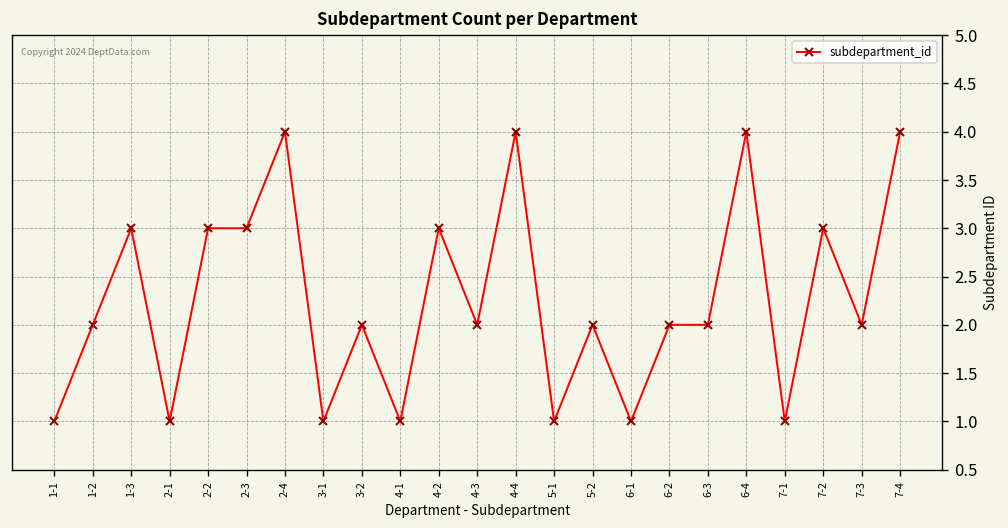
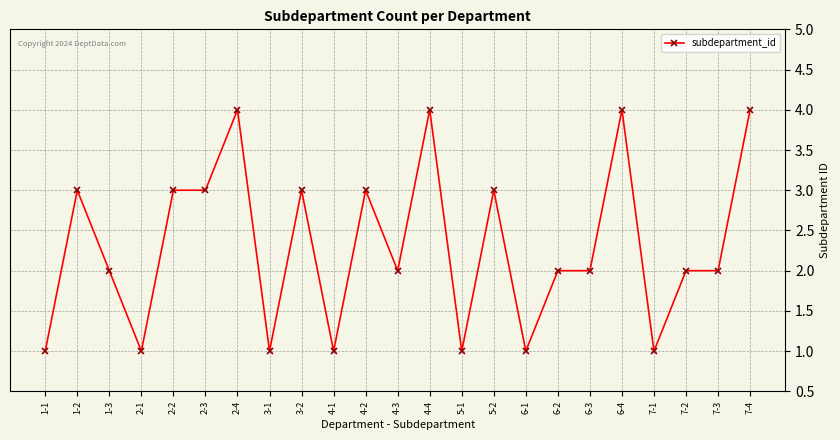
  {
    "1-1": 1,
-   "1-2": 2,
-   "1-3": 3,
+   "1-2": 3,
+   "1-3": 2,
    "2-1": 1,
    "2-2": 3,
    "2-3": 3,
    "2-4": 4,
    "3-1": 1,
-   "3-2": 2,
+   "3-2": 3,
    "4-1": 1,
    "4-2": 3,
    "4-3": 2,
    "4-4": 4,
    "5-1": 1,
-   "5-2": 2,
+   "5-2": 3,
    "6-1": 1,
    "6-2": 2,
    "6-3": 2,
    "6-4": 4,
    "7-1": 1,
-   "7-2": 3,
+   "7-2": 2,
    "7-3": 2,
    "7-4": 4
  }
